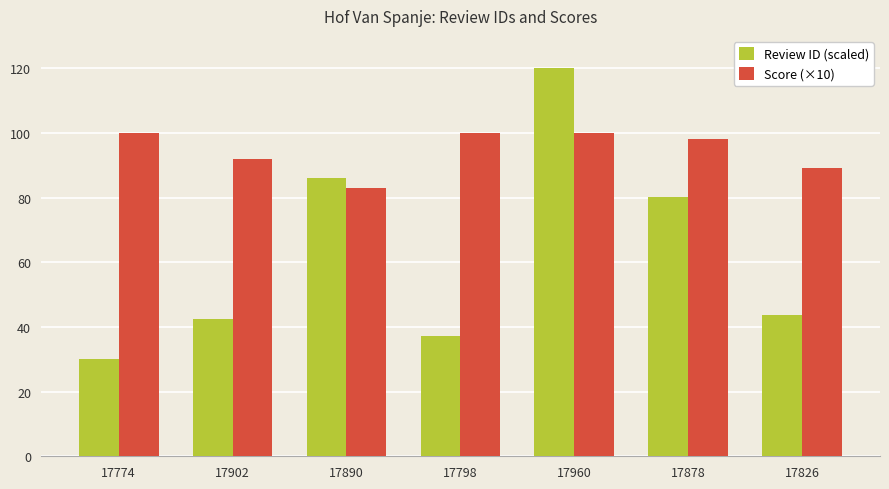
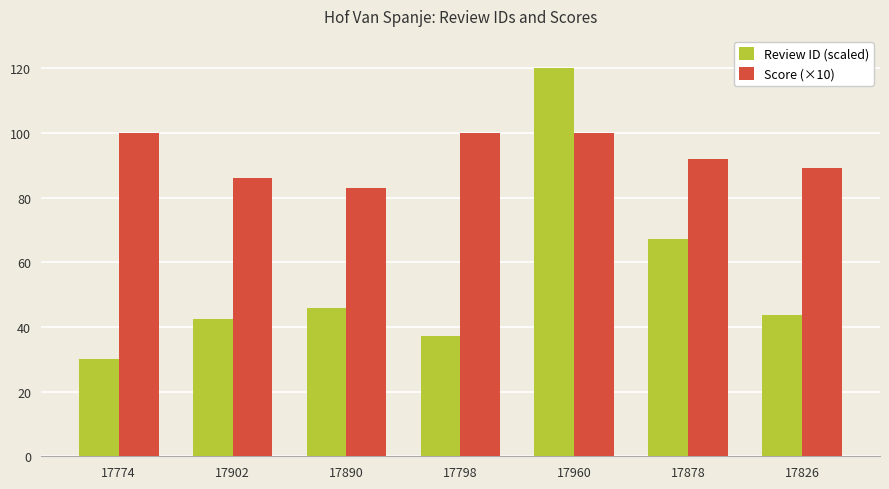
  {
    "Review ID (scaled)": {
      "17774": 30,
      "17902": 43,
-     "17890": 86,
+     "17890": 46,
      "17798": 37,
      "17960": 120,
-     "17878": 80,
+     "17878": 67,
      "17826": 44
    },
    "Score (×10)": {
      "17774": 100,
-     "17902": 92,
+     "17902": 86,
      "17890": 83,
      "17798": 100,
      "17960": 100,
-     "17878": 98,
+     "17878": 92,
      "17826": 89
    }
  }
